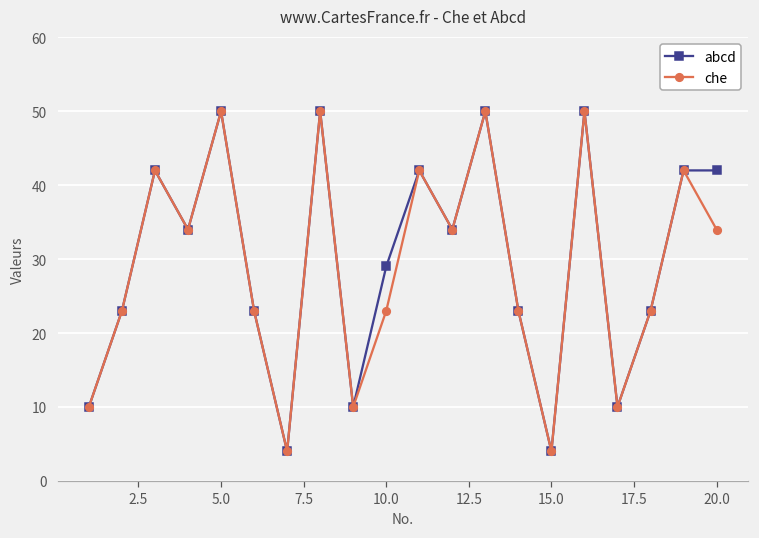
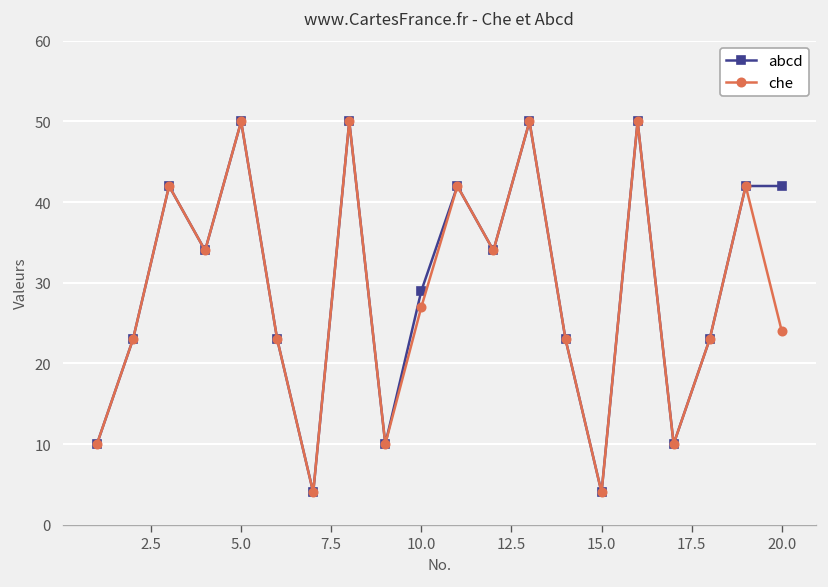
  {
    "abcd": {
      "10.0": 29,
      "20.0": 42
    },
    "che": {
-     "10.0": 23,
-     "20.0": 34
+     "10.0": 27,
+     "20.0": 24
    }
  }
